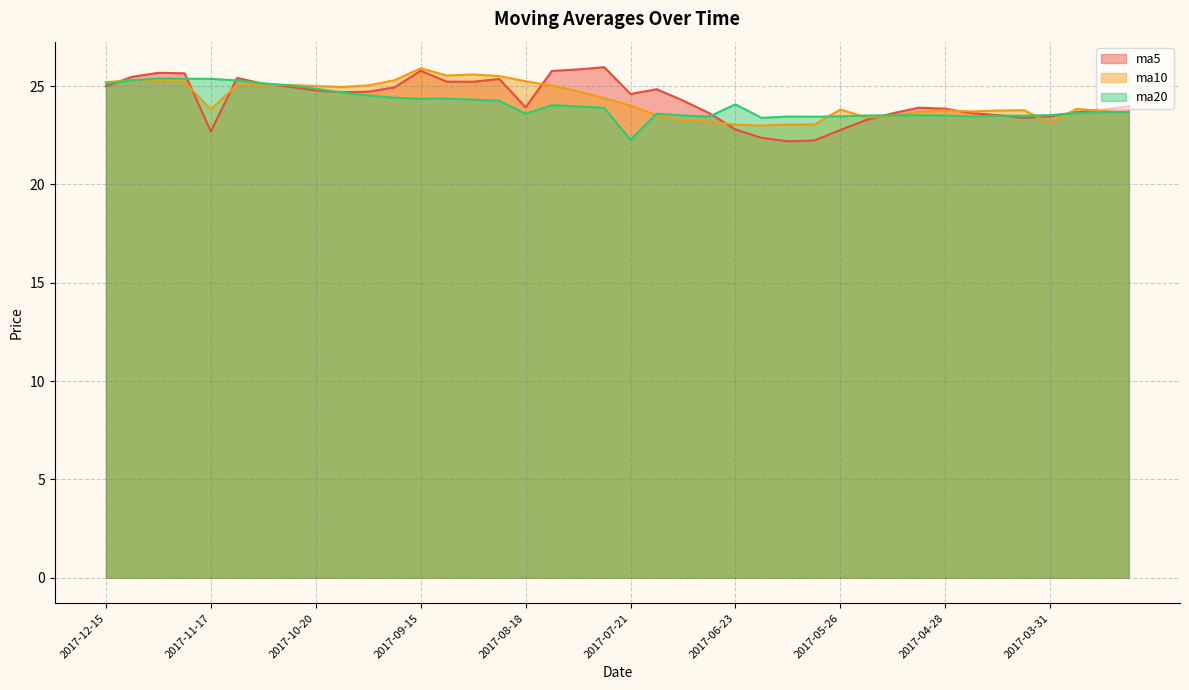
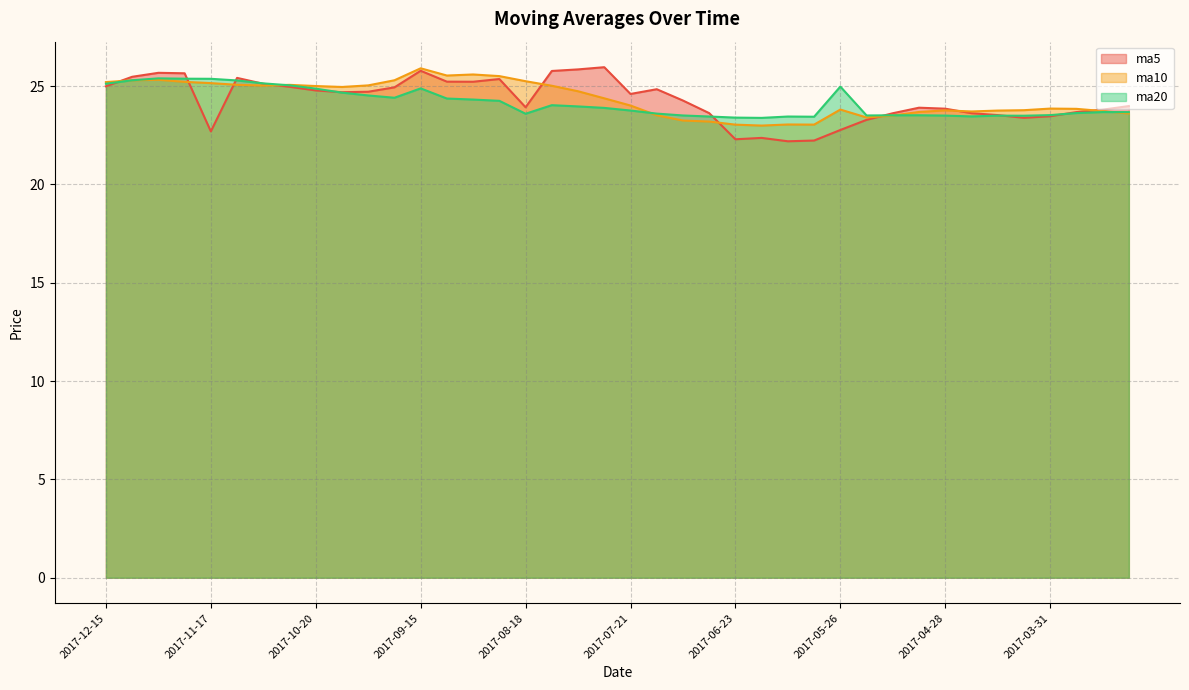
  {
    "ma5": {
      "2017-12-15": 25.0,
      "2017-11-17": 22.7,
      "2017-08-18": 23.9,
      "2017-07-21": 24.6,
-     "2017-06-23": 22.8,
+     "2017-06-23": 22.3,
      "2017-05-26": 22.8
    },
    "ma10": {
-     "2017-11-17": 23.8,
+     "2017-11-17": 25.2,
      "2017-10-20": 25.0,
      "2017-08-18": 25.3,
      "2017-07-21": 24.0,
      "2017-06-23": 23.0,
      "2017-05-26": 23.8,
-     "2017-03-31": 23.1
+     "2017-03-31": 23.9
    },
    "ma20": {
      "2017-11-17": 25.4,
-     "2017-09-15": 24.4,
+     "2017-09-15": 24.9,
      "2017-08-18": 23.6,
-     "2017-07-21": 22.3,
-     "2017-06-23": 24.1,
-     "2017-05-26": 23.5,
+     "2017-07-21": 23.8,
+     "2017-06-23": 23.4,
+     "2017-05-26": 25.0,
      "2017-04-28": 23.5
    }
  }
